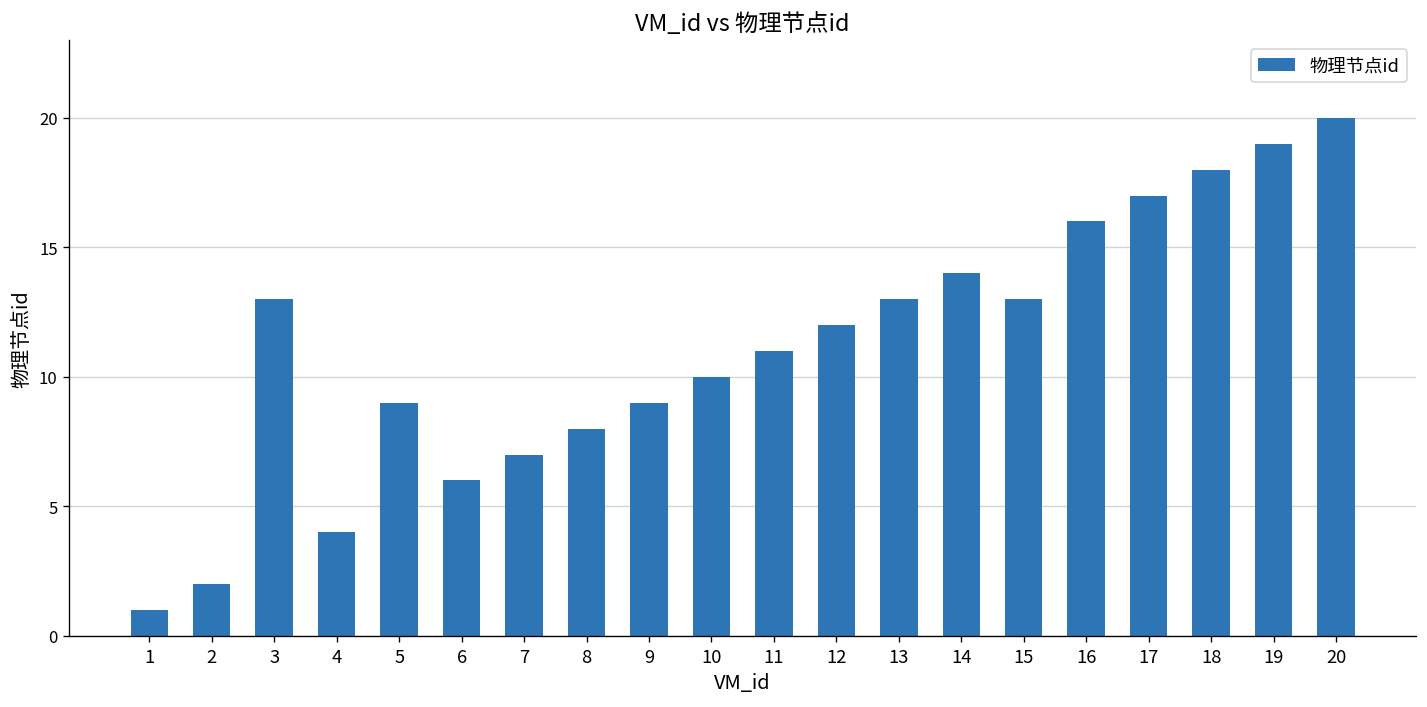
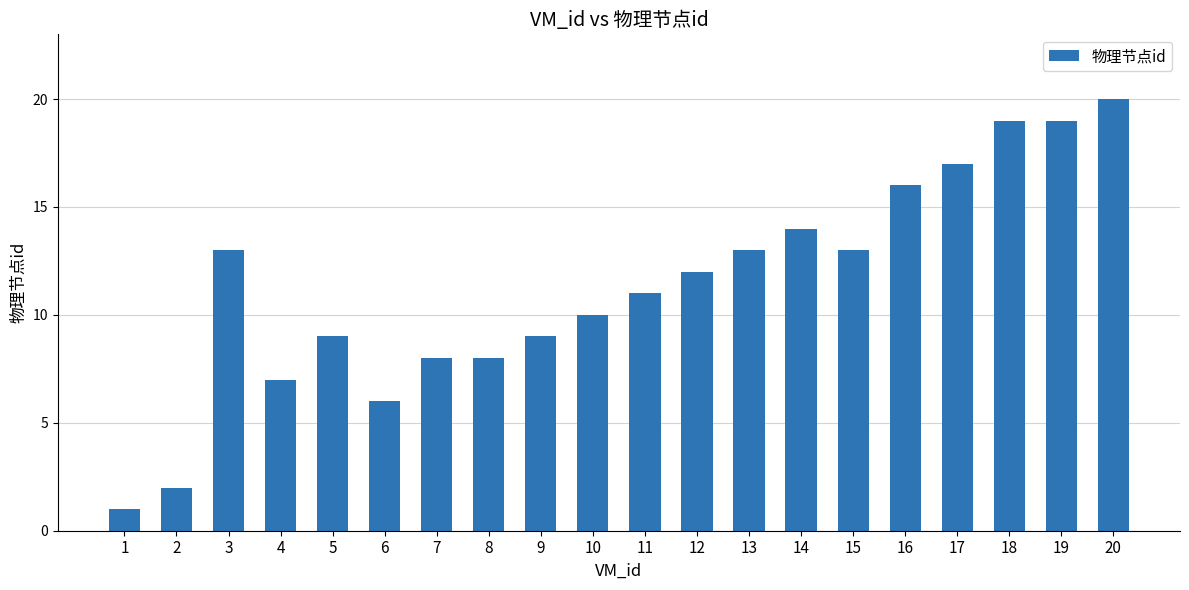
  {
    "1": 1,
    "2": 2,
    "3": 13,
-   "4": 4,
+   "4": 7,
    "5": 9,
    "6": 6,
-   "7": 7,
+   "7": 8,
    "8": 8,
    "9": 9,
    "10": 10,
    "11": 11,
    "12": 12,
    "13": 13,
    "14": 14,
    "15": 13,
    "16": 16,
    "17": 17,
-   "18": 18,
+   "18": 19,
    "19": 19,
    "20": 20
  }
